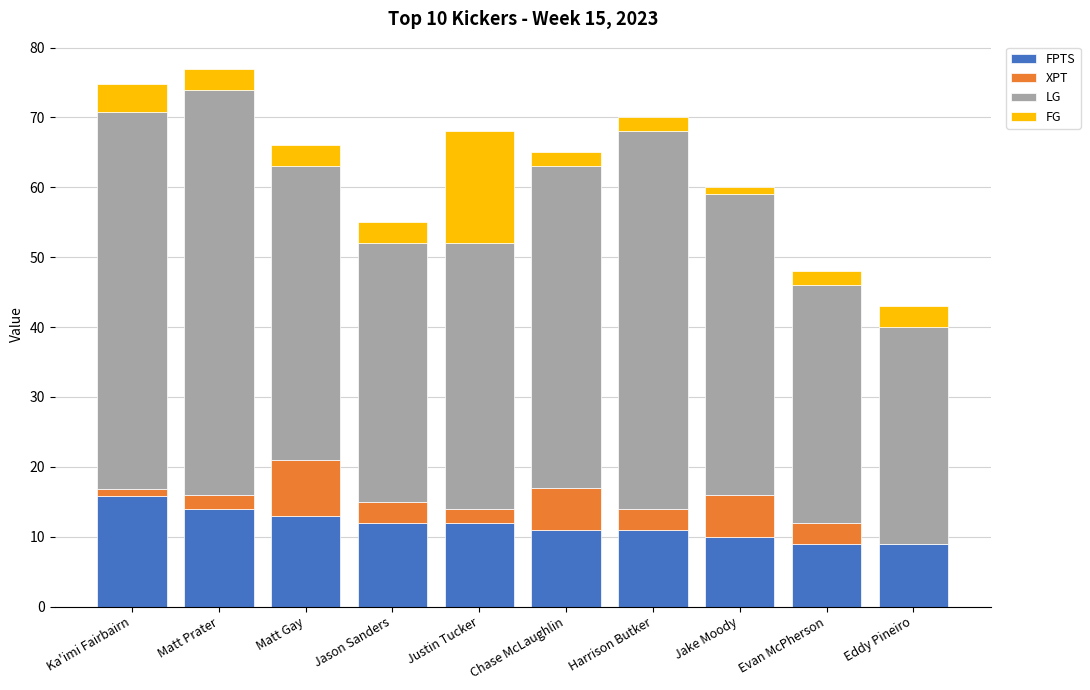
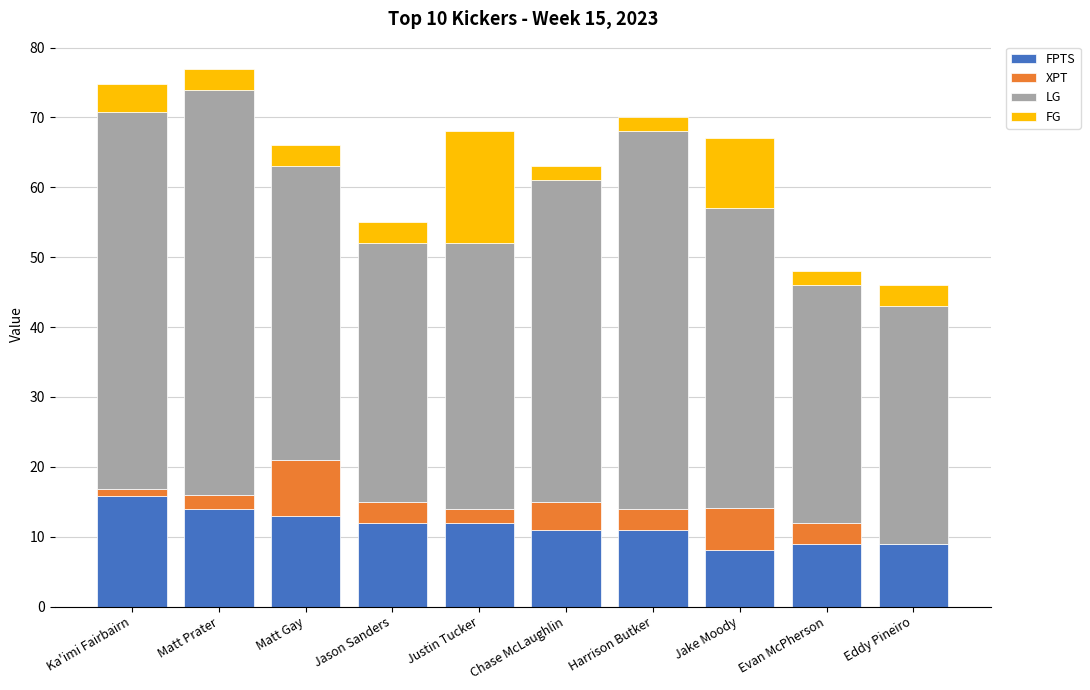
  {
    "FPTS": {
      "Ka'imi Fairbairn": 16,
      "Matt Prater": 14,
      "Matt Gay": 13,
      "Jason Sanders": 12,
      "Justin Tucker": 12,
      "Chase McLaughlin": 11,
      "Harrison Butker": 11,
-     "Jake Moody": 10,
+     "Jake Moody": 8,
      "Evan McPherson": 9,
      "Eddy Pineiro": 9
    },
    "XPT": {
      "Ka'imi Fairbairn": 1,
      "Matt Prater": 2,
      "Matt Gay": 8,
      "Jason Sanders": 3,
      "Justin Tucker": 2,
-     "Chase McLaughlin": 6,
+     "Chase McLaughlin": 4,
      "Harrison Butker": 3,
      "Jake Moody": 6,
      "Evan McPherson": 3,
      "Eddy Pineiro": 0
    },
    "LG": {
      "Ka'imi Fairbairn": 54,
      "Matt Prater": 58,
      "Matt Gay": 42,
      "Jason Sanders": 37,
      "Justin Tucker": 38,
      "Chase McLaughlin": 46,
      "Harrison Butker": 54,
      "Jake Moody": 43,
      "Evan McPherson": 34,
-     "Eddy Pineiro": 31
+     "Eddy Pineiro": 34
    },
    "FG": {
      "Ka'imi Fairbairn": 4,
      "Matt Prater": 3,
      "Matt Gay": 3,
      "Jason Sanders": 3,
      "Justin Tucker": 16,
      "Chase McLaughlin": 2,
      "Harrison Butker": 2,
-     "Jake Moody": 1,
+     "Jake Moody": 10,
      "Evan McPherson": 2,
      "Eddy Pineiro": 3
    }
  }
